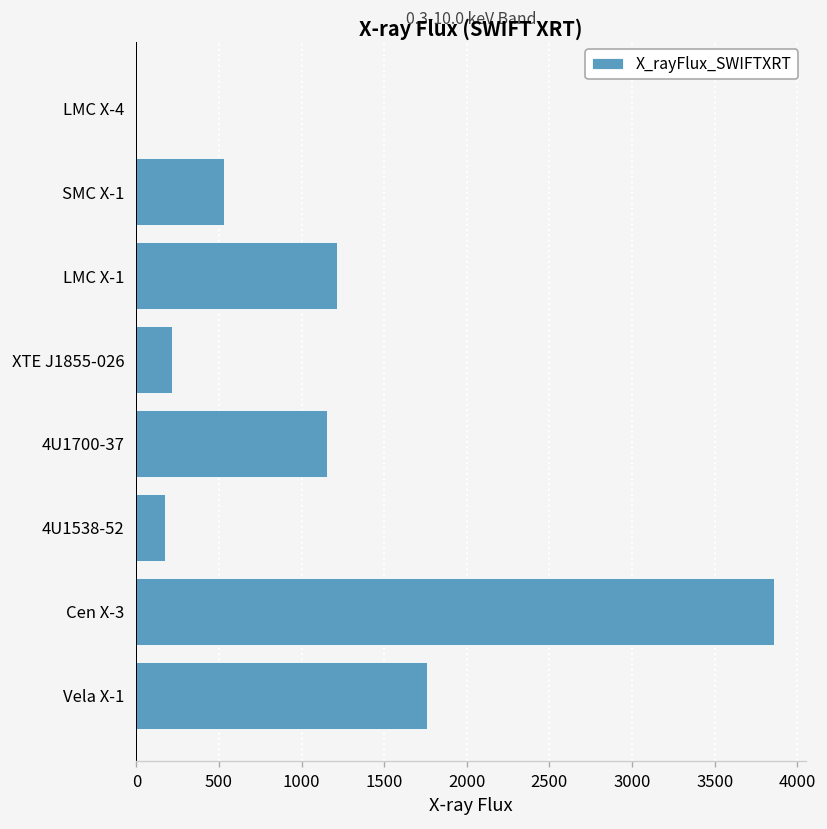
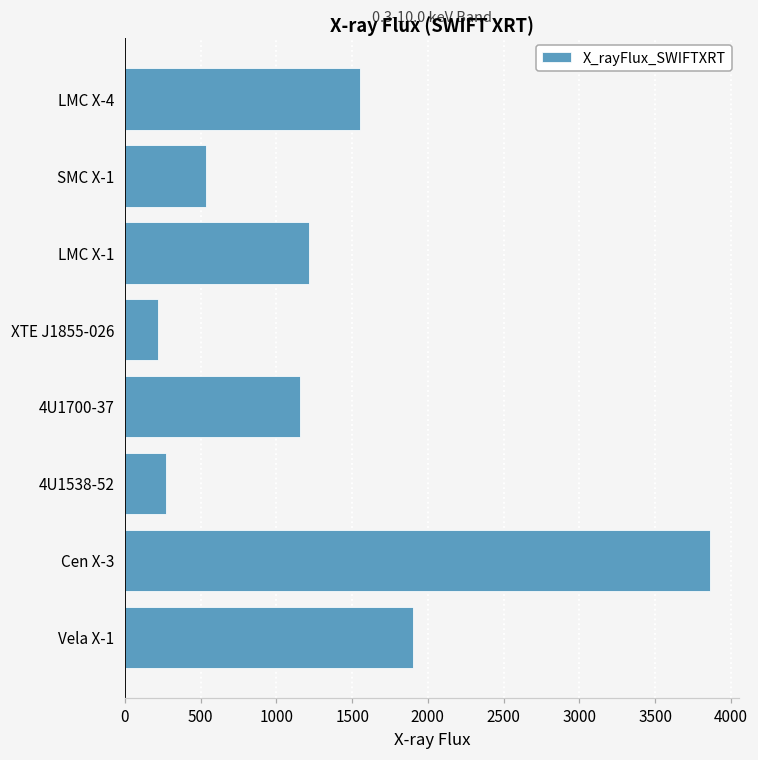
  {
-   "LMC X-4": 0,
+   "LMC X-4": 1550,
    "SMC X-1": 530,
    "LMC X-1": 1210,
    "XTE J1855-026": 220,
    "4U1700-37": 1160,
-   "4U1538-52": 170,
+   "4U1538-52": 270,
    "Cen X-3": 3860,
-   "Vela X-1": 1760
+   "Vela X-1": 1900
  }
